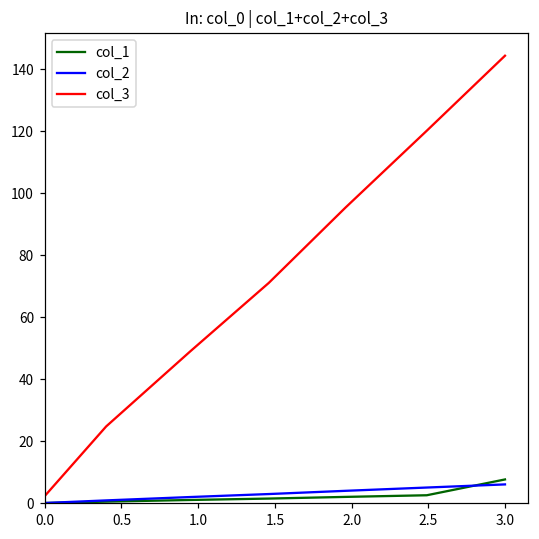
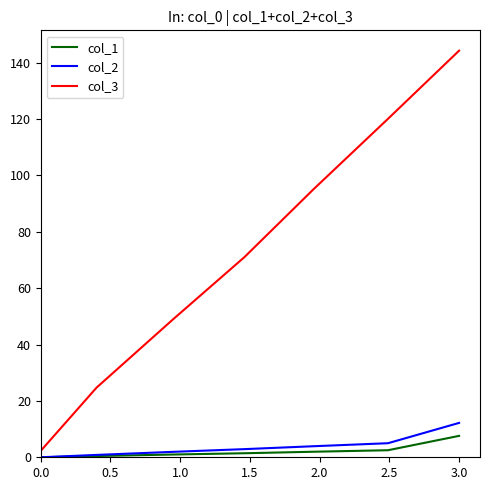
  {
    "col_1": {
      "3.0": 8
    },
    "col_2": {
-     "3.0": 6
+     "3.0": 12
    },
    "col_3": {
      "0.0": 2,
      "3.0": 144
    }
  }
